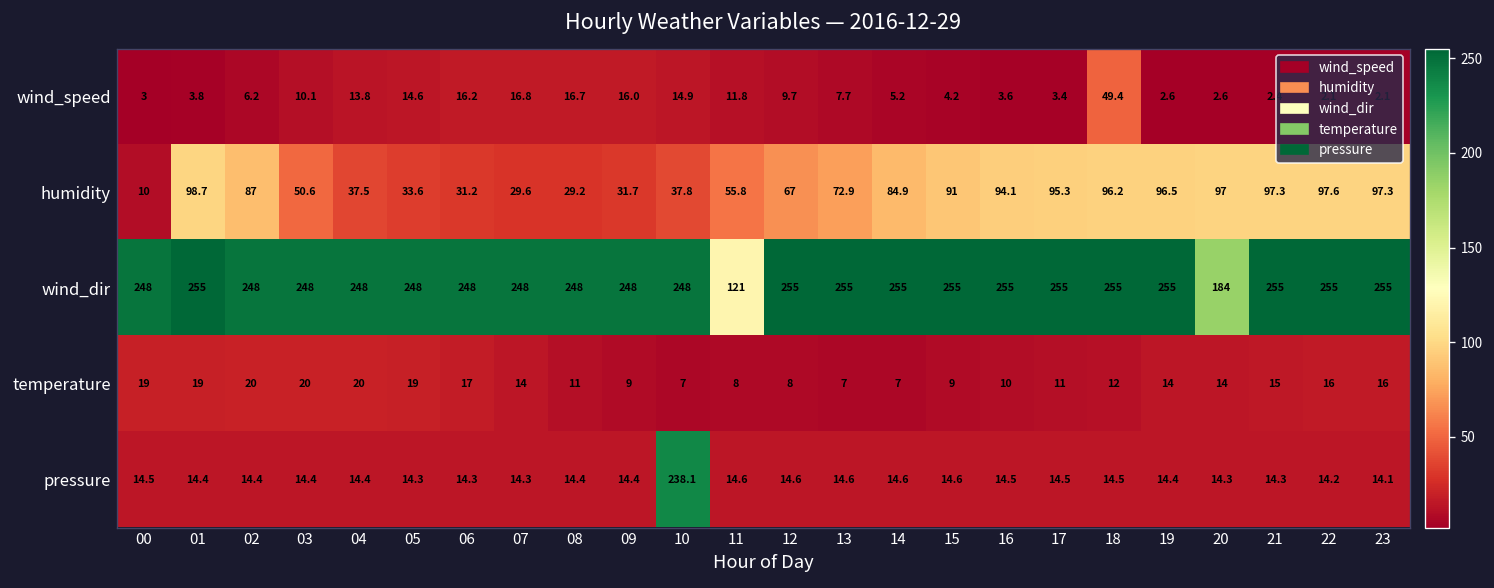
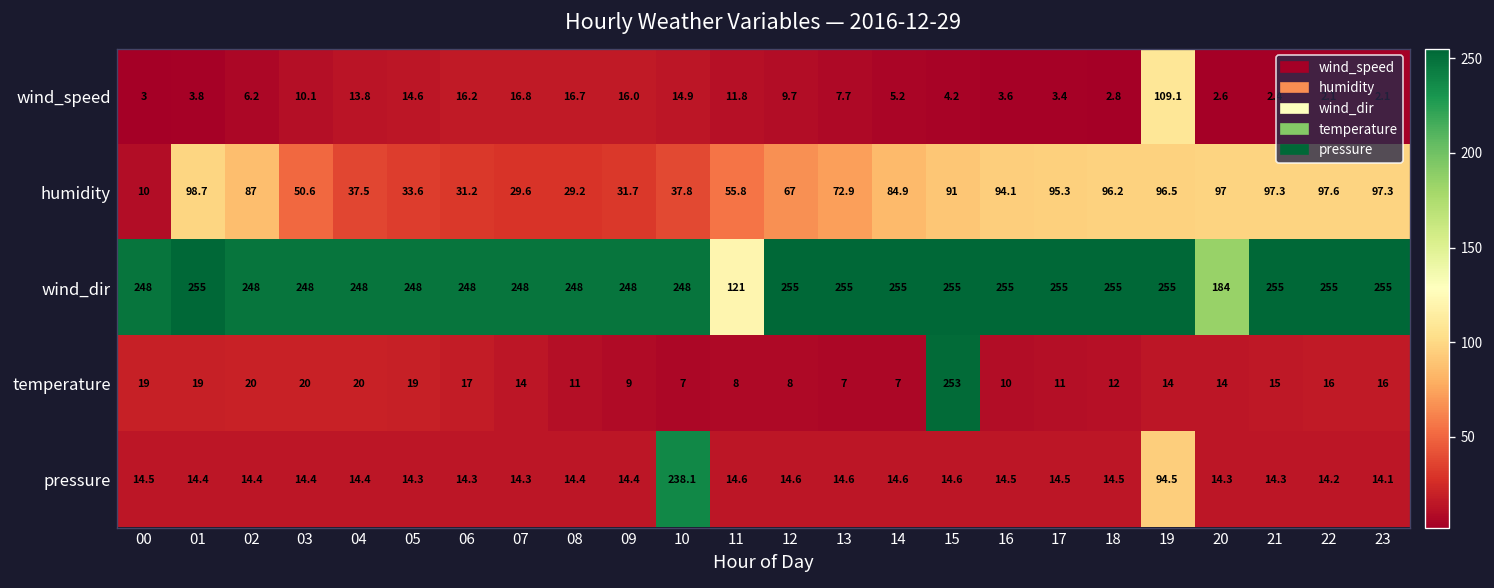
  {
    "wind_speed": {
      "00": 3,
      "01": 3.8,
      "02": 6.2,
      "03": 10.1,
      "04": 13.8,
      "05": 14.6,
      "06": 16.2,
      "07": 16.8,
      "08": 16.7,
      "09": 16.0,
      "10": 14.9,
      "11": 11.8,
      "12": 9.7,
      "13": 7.7,
      "14": 5.2,
      "15": 4.2,
      "16": 3.6,
      "17": 3.4,
-     "18": 49.4,
-     "19": 2.6,
+     "18": 2.8,
+     "19": 109.1,
      "20": 2.6
    },
    "humidity": {
      "00": 10,
      "01": 98.7,
      "02": 87,
      "03": 50.6,
      "04": 37.5,
      "05": 33.6,
      "06": 31.2,
      "07": 29.6,
      "08": 29.2,
      "09": 31.7,
      "10": 37.8,
      "11": 55.8,
      "12": 67,
      "13": 72.9,
      "14": 84.9,
      "15": 91,
      "16": 94.1,
      "17": 95.3,
      "18": 96.2,
      "19": 96.5,
      "20": 97,
      "21": 97.3,
      "22": 97.6,
      "23": 97.3
    },
    "wind_dir": {
      "00": 248,
      "01": 255,
      "02": 248,
      "03": 248,
      "04": 248,
      "05": 248,
      "06": 248,
      "07": 248,
      "08": 248,
      "09": 248,
      "10": 248,
      "11": 121,
      "12": 255,
      "13": 255,
      "14": 255,
      "15": 255,
      "16": 255,
      "17": 255,
      "18": 255,
      "19": 255,
      "20": 184,
      "21": 255,
      "22": 255,
      "23": 255
    },
    "temperature": {
      "00": 19,
      "01": 19,
      "02": 20,
      "03": 20,
      "04": 20,
      "05": 19,
      "06": 17,
      "07": 14,
      "08": 11,
      "09": 9,
      "10": 7,
      "11": 8,
      "12": 8,
      "13": 7,
      "14": 7,
-     "15": 9,
+     "15": 253,
      "16": 10,
      "17": 11,
      "18": 12,
      "19": 14,
      "20": 14,
      "21": 15,
      "22": 16,
      "23": 16
    },
    "pressure": {
      "00": 14.5,
      "01": 14.4,
      "02": 14.4,
      "03": 14.4,
      "04": 14.4,
      "05": 14.3,
      "06": 14.3,
      "07": 14.3,
      "08": 14.4,
      "09": 14.4,
      "10": 238.1,
      "11": 14.6,
      "12": 14.6,
      "13": 14.6,
      "14": 14.6,
      "15": 14.6,
      "16": 14.5,
      "17": 14.5,
      "18": 14.5,
-     "19": 14.4,
+     "19": 94.5,
      "20": 14.3,
      "21": 14.3,
      "22": 14.2,
      "23": 14.1
    }
  }
